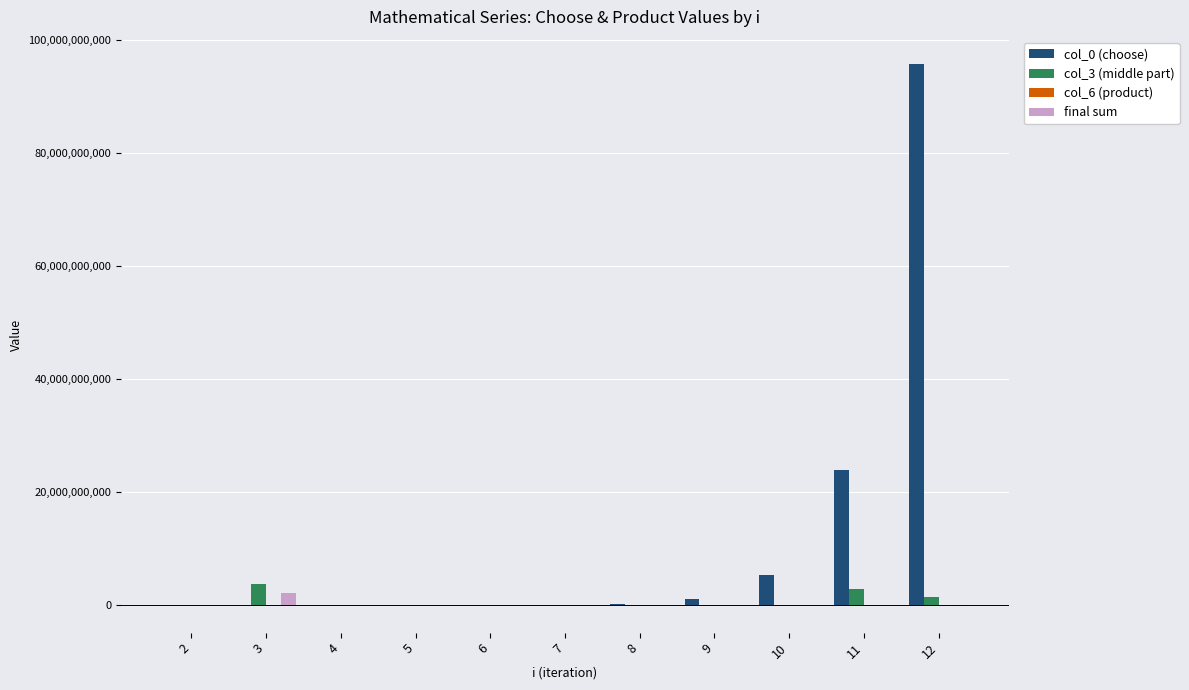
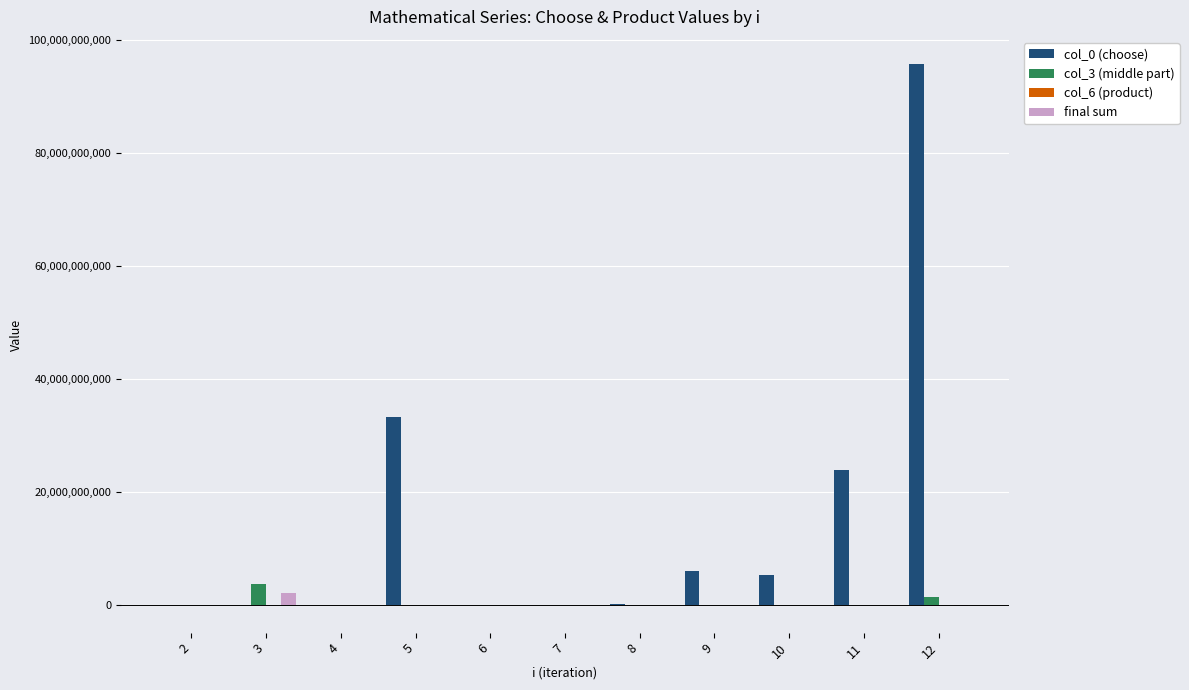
  {
    "col_0 (choose)": {
-     "5": "0",
-     "9": "1,000,000,000",
+     "5": "33,000,000,000",
+     "9": "6,000,000,000",
      "10": "5,000,000,000",
      "11": "24,000,000,000",
      "12": "96,000,000,000"
    },
    "col_3 (middle part)": {
      "3": "4,000,000,000",
-     "11": "3,000,000,000",
+     "11": "0",
      "12": "1,000,000,000"
    },
    "final sum": {
      "3": "2,000,000,000"
    }
  }
